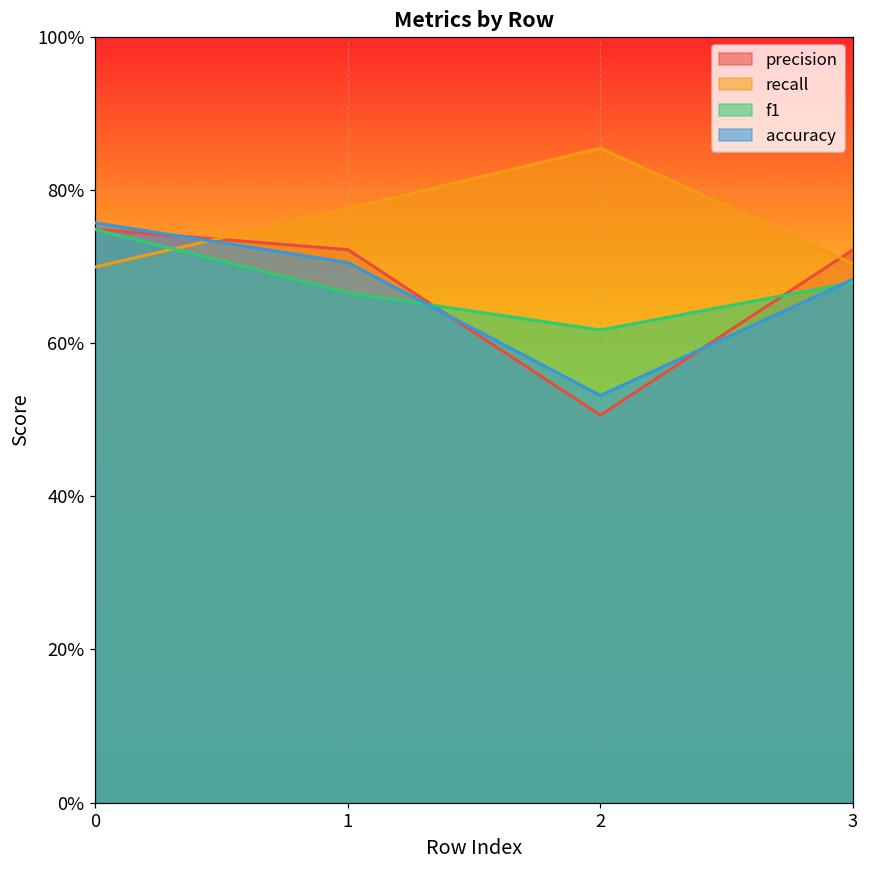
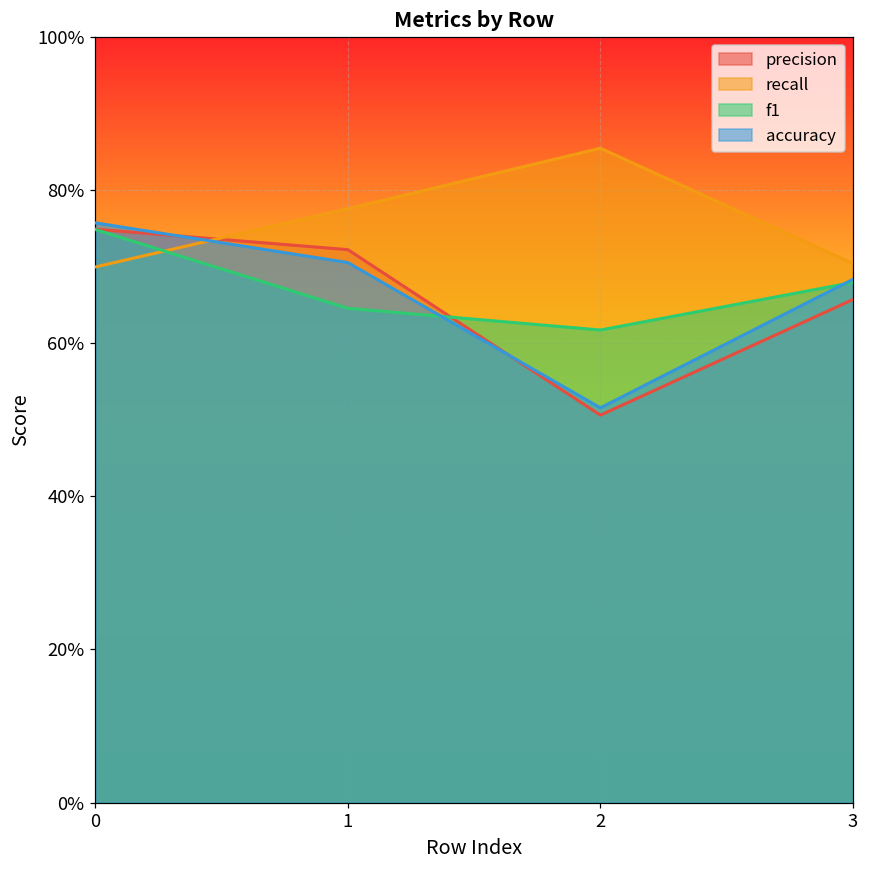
  {
    "precision": {
      "1": "72%",
      "2": "51%",
-     "3": "72%"
+     "3": "66%"
    },
    "recall": {
      "0": "70%",
      "1": "78%",
      "2": "85%",
      "3": "70%"
    },
    "f1": {
-     "1": "67%",
+     "1": "65%",
      "2": "62%",
      "3": "68%"
    },
    "accuracy": {
      "0": "76%",
      "1": "71%",
-     "2": "53%",
+     "2": "52%",
      "3": "68%"
    }
  }
